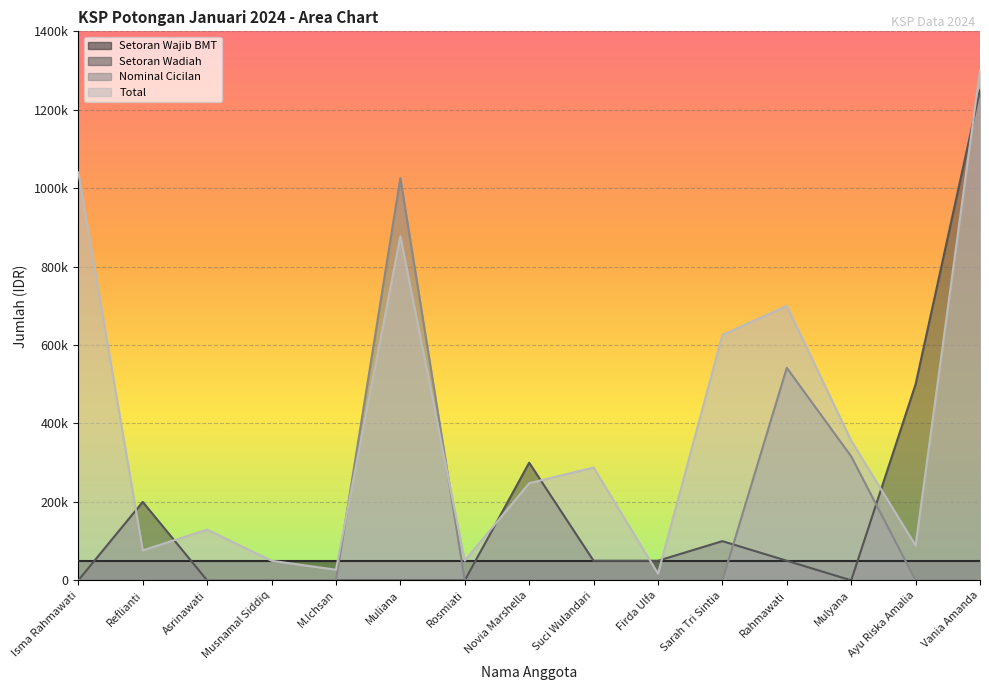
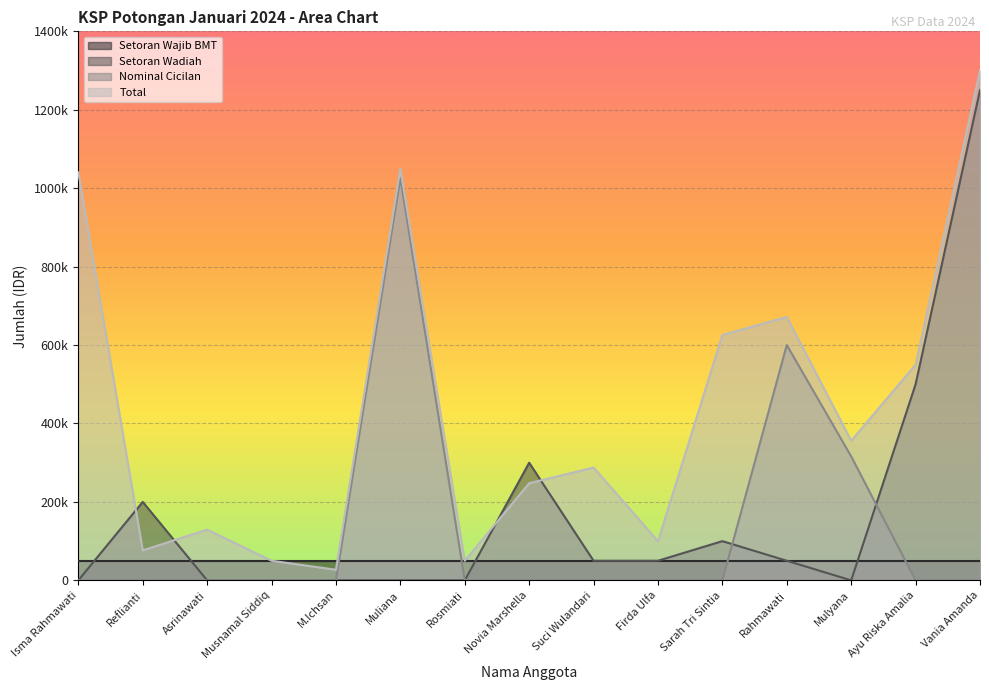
  {
    "Nominal Cicilan": {
      "Reflianti": 0,
      "Muliana": 1030000,
      "Novia Marshella": 0,
      "Suci Wulandari": 0,
      "Firda Ulfa": 0,
      "Sarah Tri Sintia": 0,
-     "Rahmawati": 540000,
+     "Rahmawati": 600000,
      "Mulyana": 320000,
      "Ayu Riska Amalia": 0,
      "Vania Amanda": 0
    },
    "Total": {
      "Isma Rahmawati": 1040000,
      "Reflianti": 80000,
      "Asrinawati": 130000,
      "M.Ichsan": 30000,
-     "Muliana": 880000,
+     "Muliana": 1050000,
      "Novia Marshella": 250000,
      "Suci Wulandari": 290000,
-     "Firda Ulfa": 20000,
+     "Firda Ulfa": 100000,
      "Sarah Tri Sintia": 630000,
-     "Rahmawati": 700000,
+     "Rahmawati": 670000,
      "Mulyana": 360000,
-     "Ayu Riska Amalia": 90000,
+     "Ayu Riska Amalia": 550000,
      "Vania Amanda": 1300000
    }
  }
